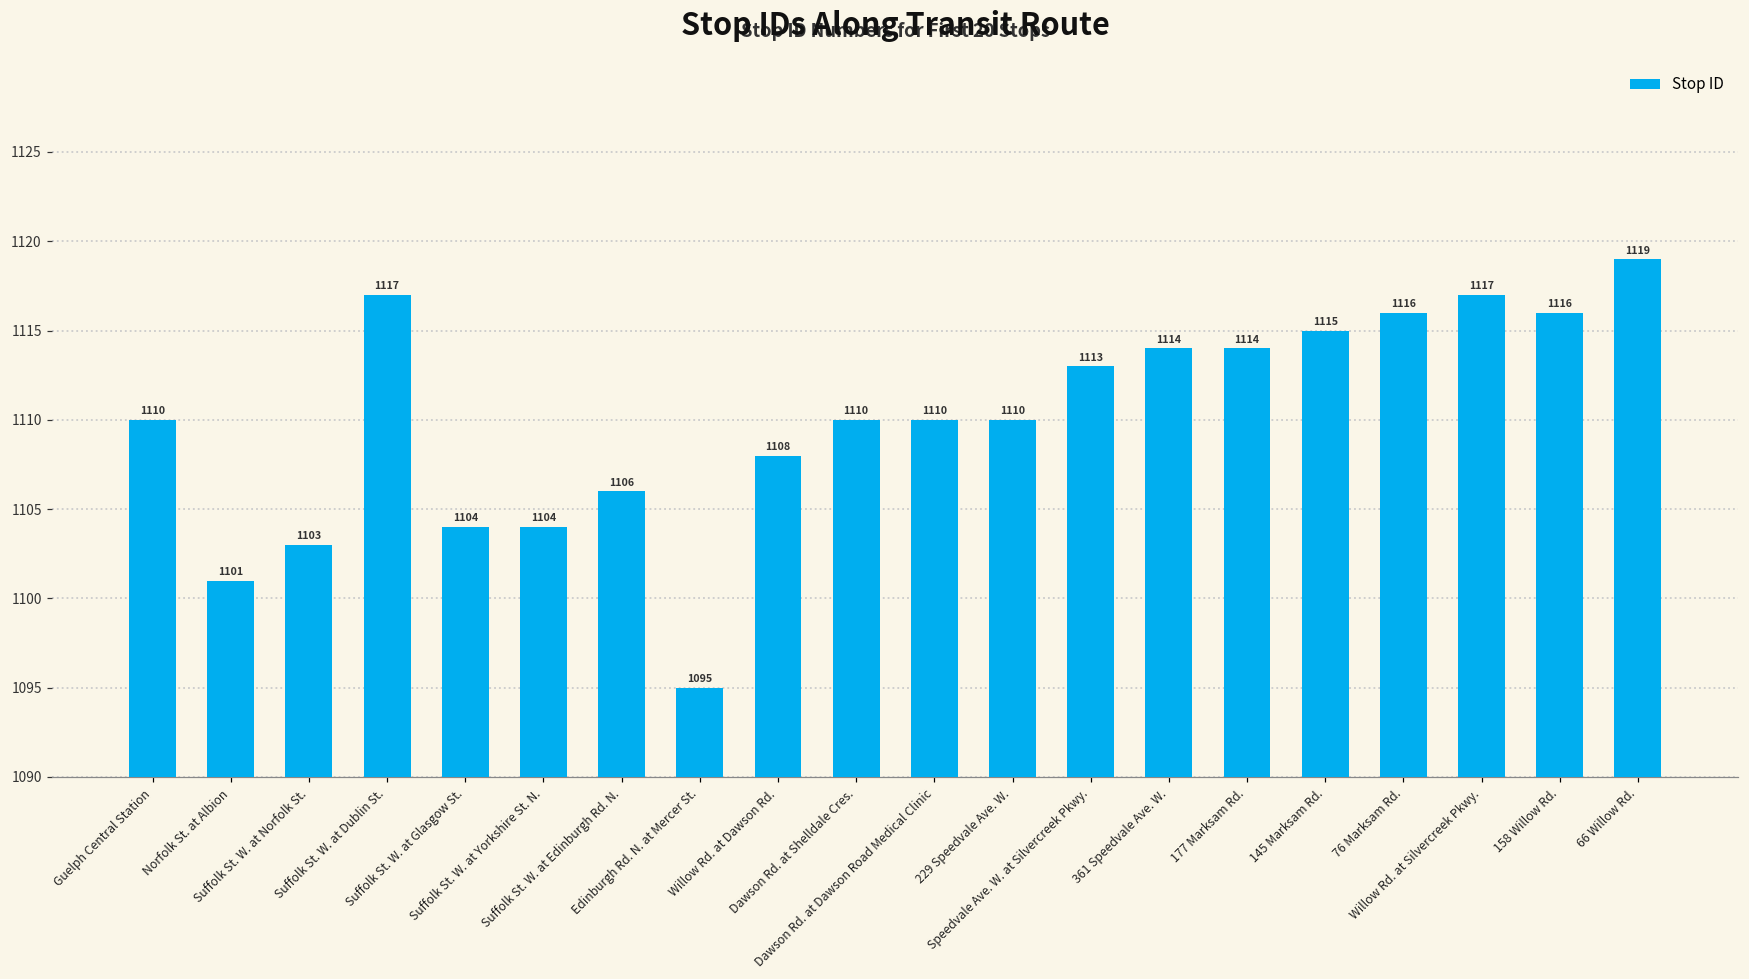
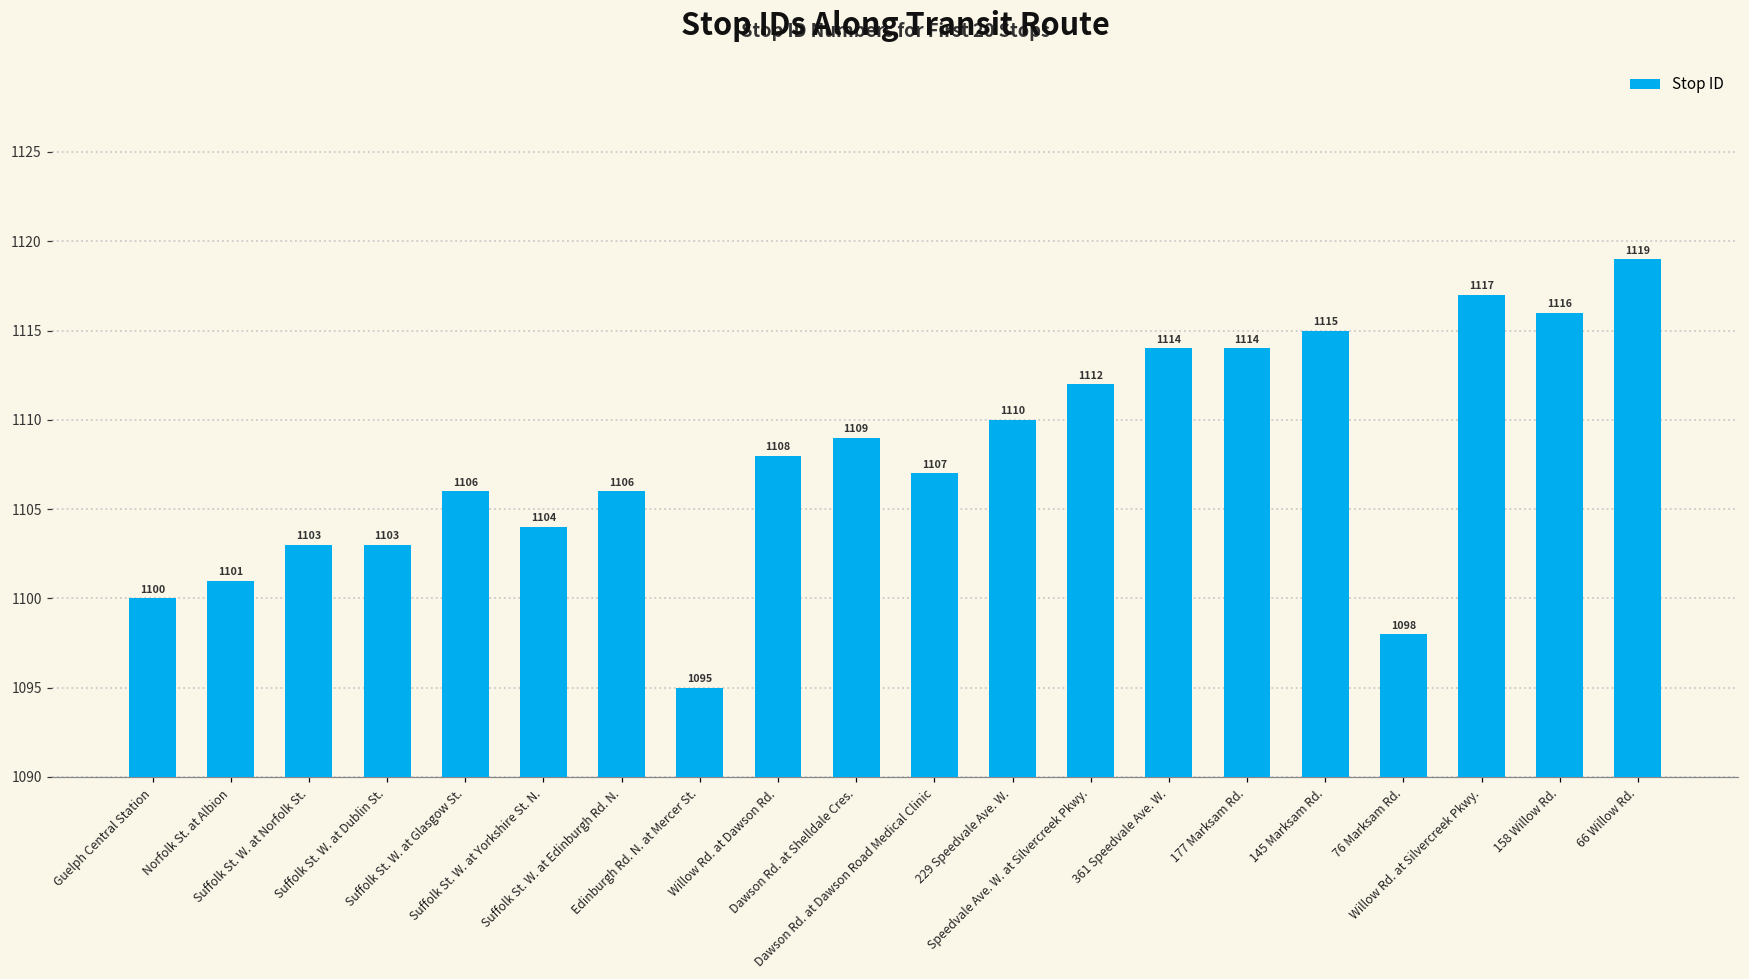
  {
-   "Guelph Central Station": 1110,
+   "Guelph Central Station": 1100,
    "Norfolk St. at Albion": 1101,
    "Suffolk St. W. at Norfolk St.": 1103,
-   "Suffolk St. W. at Dublin St.": 1117,
-   "Suffolk St. W. at Glasgow St.": 1104,
+   "Suffolk St. W. at Dublin St.": 1103,
+   "Suffolk St. W. at Glasgow St.": 1106,
    "Suffolk St. W. at Yorkshire St. N.": 1104,
    "Suffolk St. W. at Edinburgh Rd. N.": 1106,
    "Edinburgh Rd. N. at Mercer St.": 1095,
    "Willow Rd. at Dawson Rd.": 1108,
-   "Dawson Rd. at Shelldale Cres.": 1110,
-   "Dawson Rd. at Dawson Road Medical Clinic": 1110,
+   "Dawson Rd. at Shelldale Cres.": 1109,
+   "Dawson Rd. at Dawson Road Medical Clinic": 1107,
    "229 Speedvale Ave. W.": 1110,
-   "Speedvale Ave. W. at Silvercreek Pkwy.": 1113,
+   "Speedvale Ave. W. at Silvercreek Pkwy.": 1112,
    "361 Speedvale Ave. W.": 1114,
    "177 Marksam Rd.": 1114,
    "145 Marksam Rd.": 1115,
-   "76 Marksam Rd.": 1116,
+   "76 Marksam Rd.": 1098,
    "Willow Rd. at Silvercreek Pkwy.": 1117,
    "158 Willow Rd.": 1116,
    "66 Willow Rd.": 1119
  }
